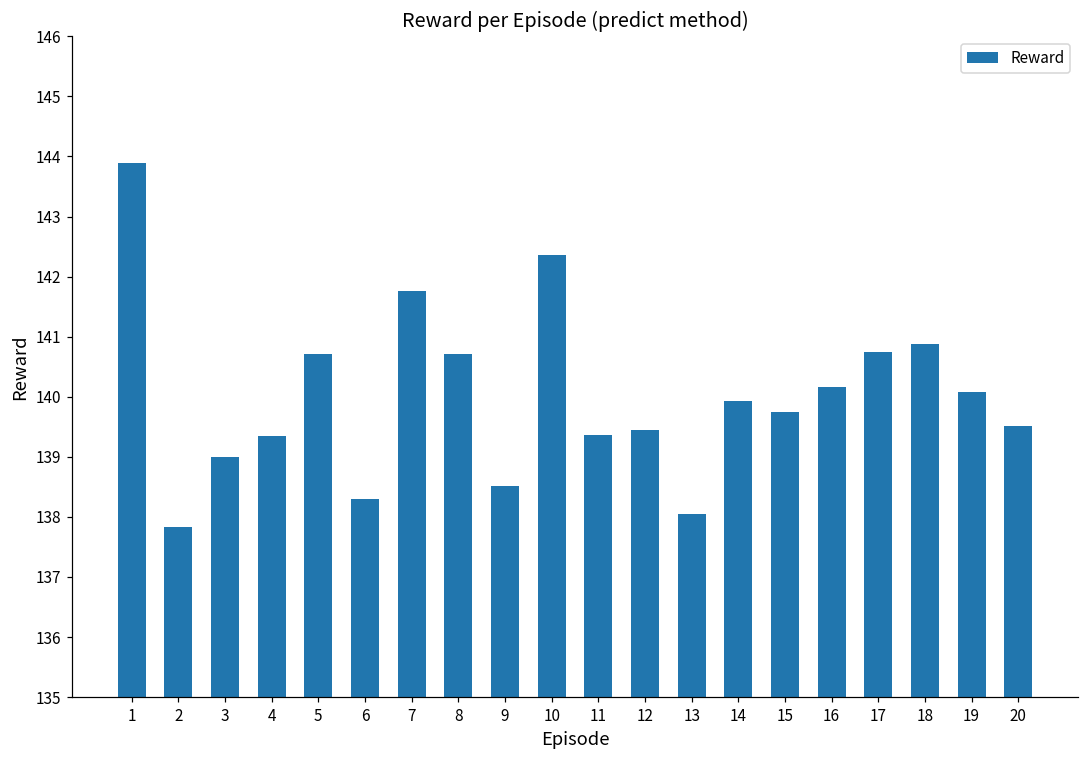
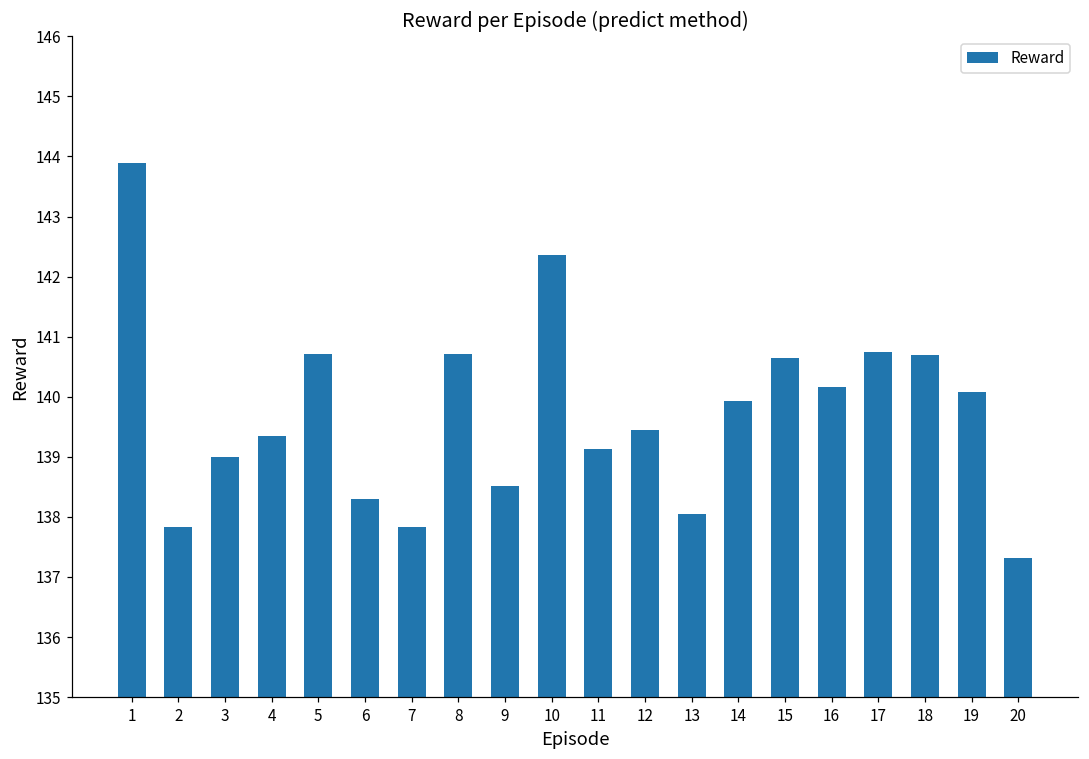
  {
    "1": 143.9,
    "2": 137.8,
    "3": 139.0,
    "4": 139.4,
    "5": 140.7,
    "6": 138.3,
-   "7": 141.8,
+   "7": 137.8,
    "8": 140.7,
    "9": 138.5,
    "10": 142.4,
-   "11": 139.4,
+   "11": 139.1,
    "12": 139.5,
    "13": 138.0,
    "14": 139.9,
-   "15": 139.8,
+   "15": 140.6,
    "16": 140.2,
    "17": 140.8,
-   "18": 140.9,
+   "18": 140.7,
    "19": 140.1,
-   "20": 139.5
+   "20": 137.3
  }
